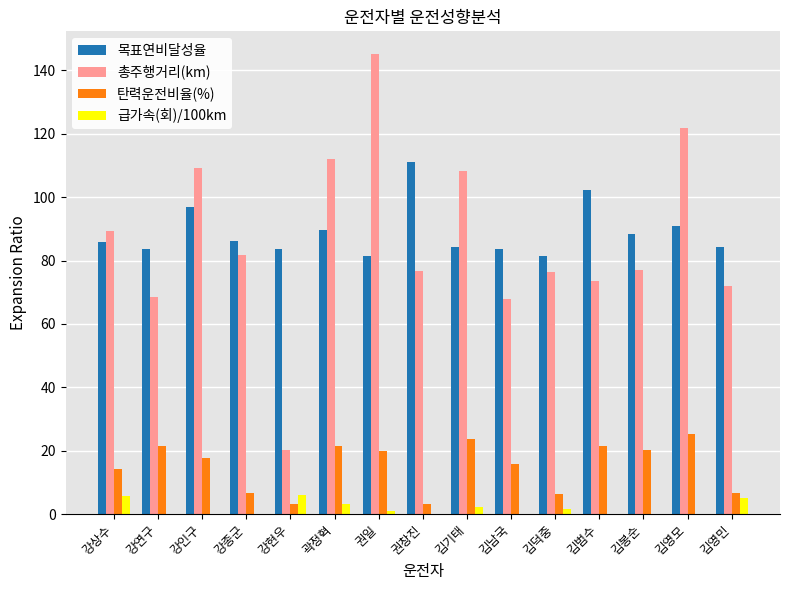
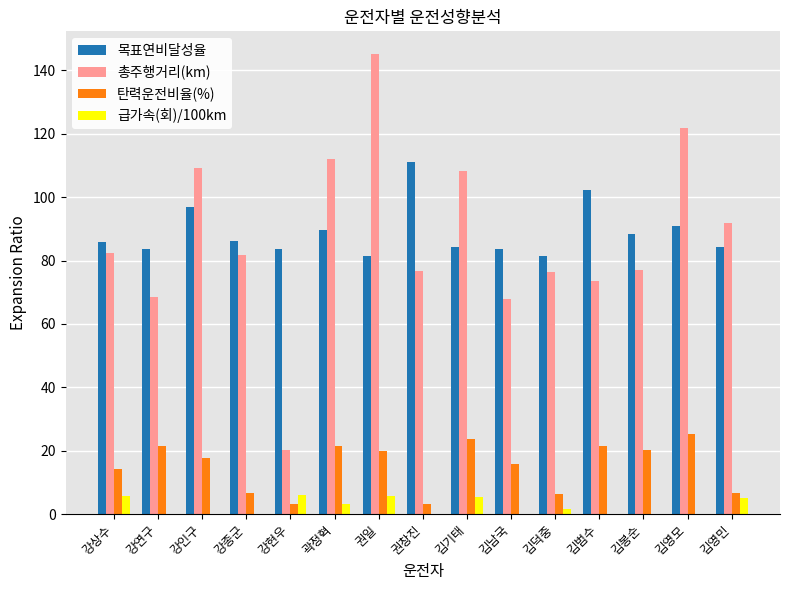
  {
    "목표연비달성율": {
      "강상수": 86,
      "강연구": 84,
      "강인구": 97,
      "강종군": 86,
      "강현우": 84,
      "곽정혁": 90,
      "권일": 82,
      "권창진": 111,
      "김기태": 84,
      "김남국": 84,
      "김덕중": 81,
      "김범수": 102,
      "김봉순": 88,
      "김영모": 91,
      "김영민": 84
    },
    "총주행거리(km)": {
-     "강상수": 89,
+     "강상수": 82,
      "강연구": 69,
      "강인구": 109,
      "강종군": 82,
      "강현우": 20,
      "곽정혁": 112,
      "권일": 145,
      "권창진": 77,
      "김기태": 108,
      "김남국": 68,
      "김덕중": 76,
      "김범수": 74,
      "김봉순": 77,
      "김영모": 122,
-     "김영민": 72
+     "김영민": 92
    },
    "탄력운전비율(%)": {
      "강상수": 14,
      "강연구": 22,
      "강인구": 18,
      "강종군": 7,
      "강현우": 3,
      "곽정혁": 22,
      "권일": 20,
      "권창진": 3,
      "김기태": 24,
      "김남국": 16,
      "김덕중": 6,
      "김범수": 21,
      "김봉순": 20,
      "김영모": 25,
      "김영민": 7
    },
    "급가속(회)/100km": {
      "강상수": 6,
      "강연구": 0,
      "강인구": 0,
      "강종군": 0,
      "강현우": 6,
      "곽정혁": 3,
-     "권일": 1,
+     "권일": 6,
      "권창진": 0,
-     "김기태": 2,
+     "김기태": 5,
      "김남국": 0,
      "김덕중": 2,
      "김범수": 0,
      "김봉순": 0,
      "김영모": 0,
      "김영민": 5
    }
  }
